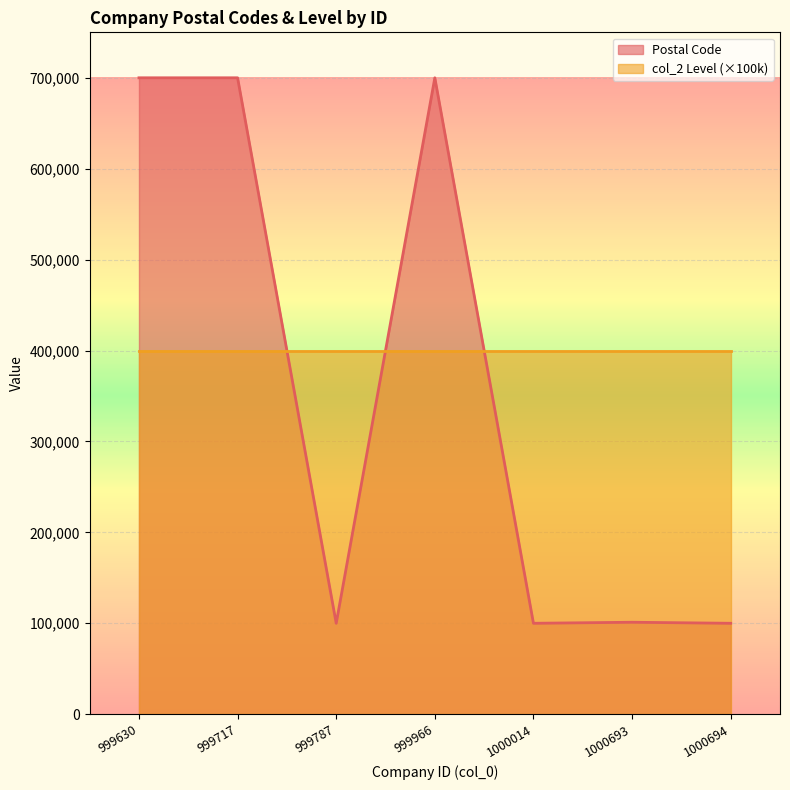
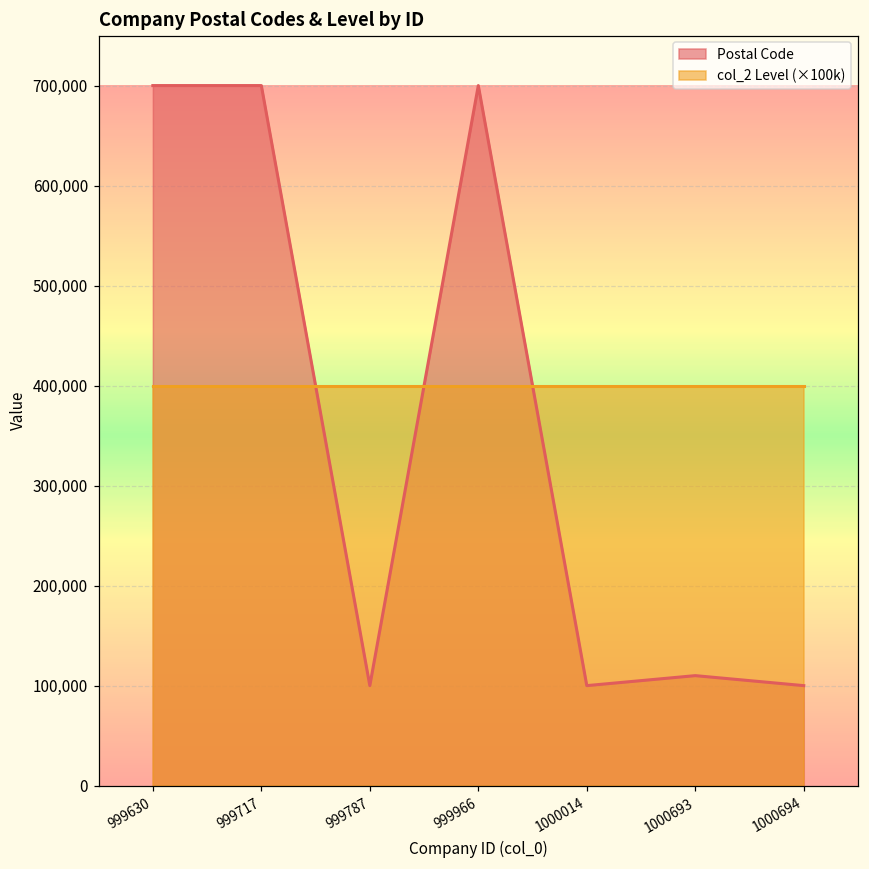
  {
    "Postal Code": {
      "999630": "700,000",
      "999717": "700,000",
      "999787": "100,000",
      "999966": "700,000",
      "1000014": "100,000",
-     "1000693": "100,000",
+     "1000693": "110,000",
      "1000694": "100,000"
    },
    "col_2 Level (×100k)": {
      "999630": "400,000",
      "999717": "400,000",
      "999787": "400,000",
      "999966": "400,000",
      "1000014": "400,000",
      "1000693": "400,000",
      "1000694": "400,000"
    }
  }
